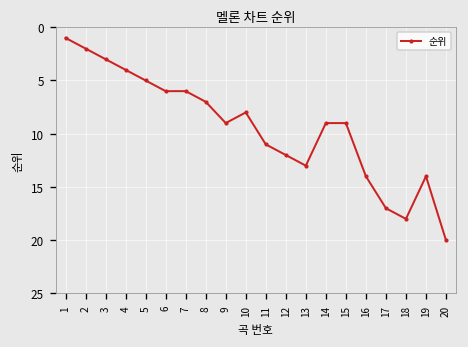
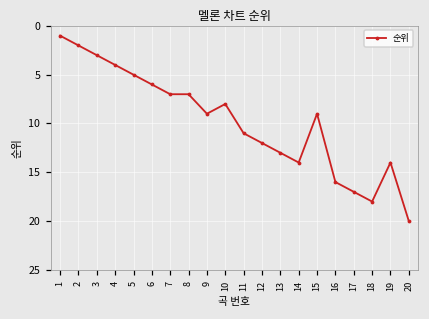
  {
    "1": 1,
    "2": 2,
    "3": 3,
    "4": 4,
    "5": 5,
    "6": 6,
-   "7": 6,
+   "7": 7,
    "8": 7,
    "9": 9,
    "10": 8,
    "11": 11,
    "12": 12,
    "13": 13,
-   "14": 9,
+   "14": 14,
    "15": 9,
-   "16": 14,
+   "16": 16,
    "17": 17,
    "18": 18,
    "19": 14,
    "20": 20
  }
